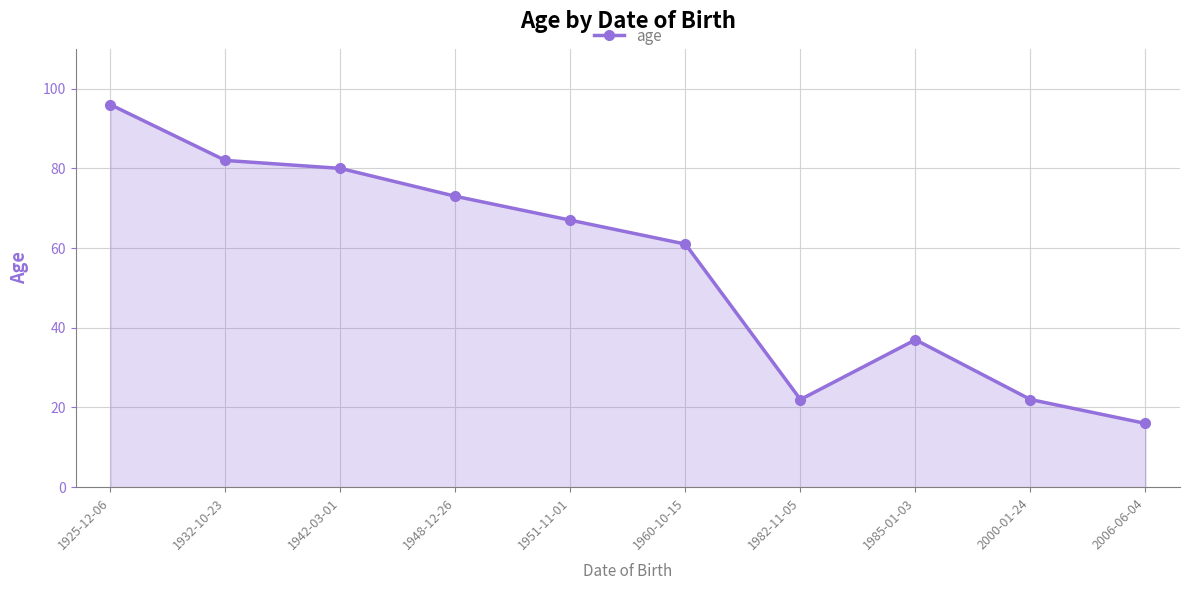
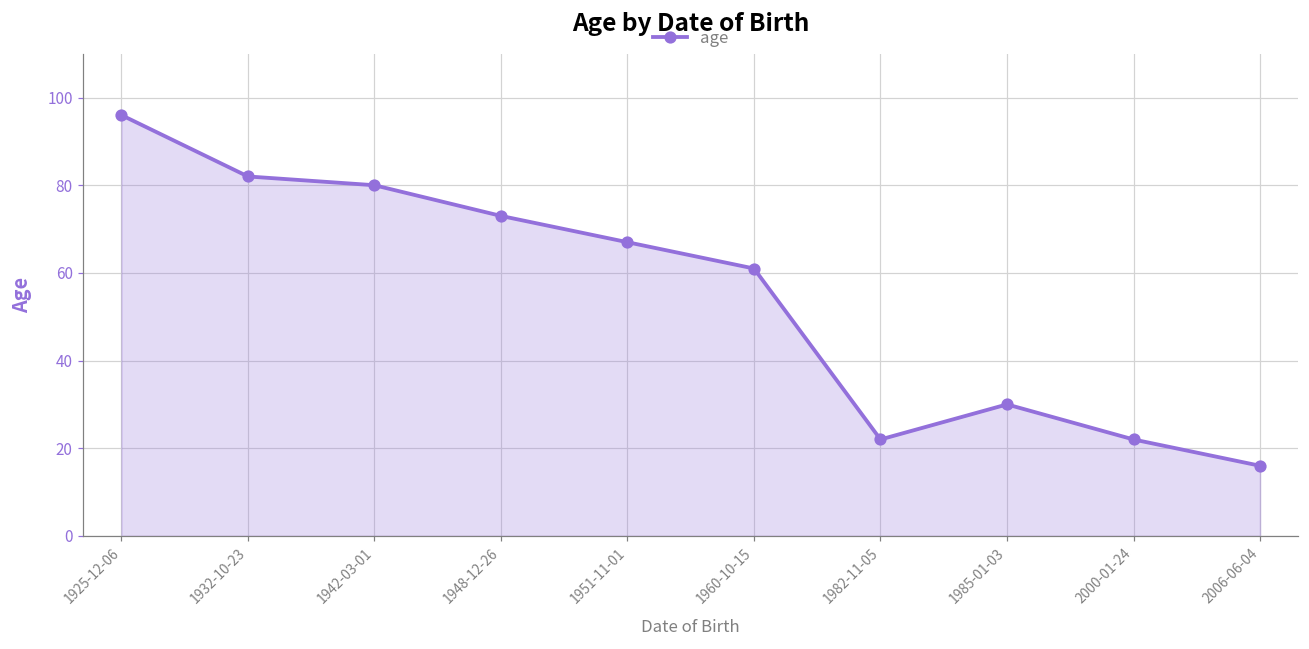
  {
    "1925-12-06": 96,
    "1932-10-23": 82,
    "1942-03-01": 80,
    "1948-12-26": 73,
    "1951-11-01": 67,
    "1960-10-15": 61,
    "1982-11-05": 22,
-   "1985-01-03": 37,
+   "1985-01-03": 30,
    "2000-01-24": 22,
    "2006-06-04": 16
  }
